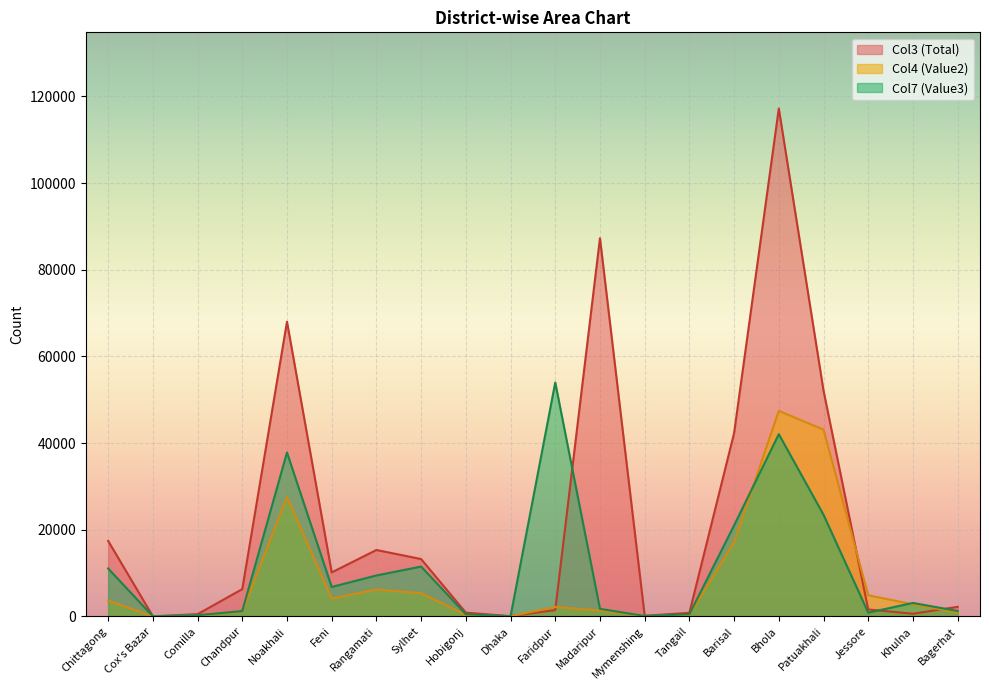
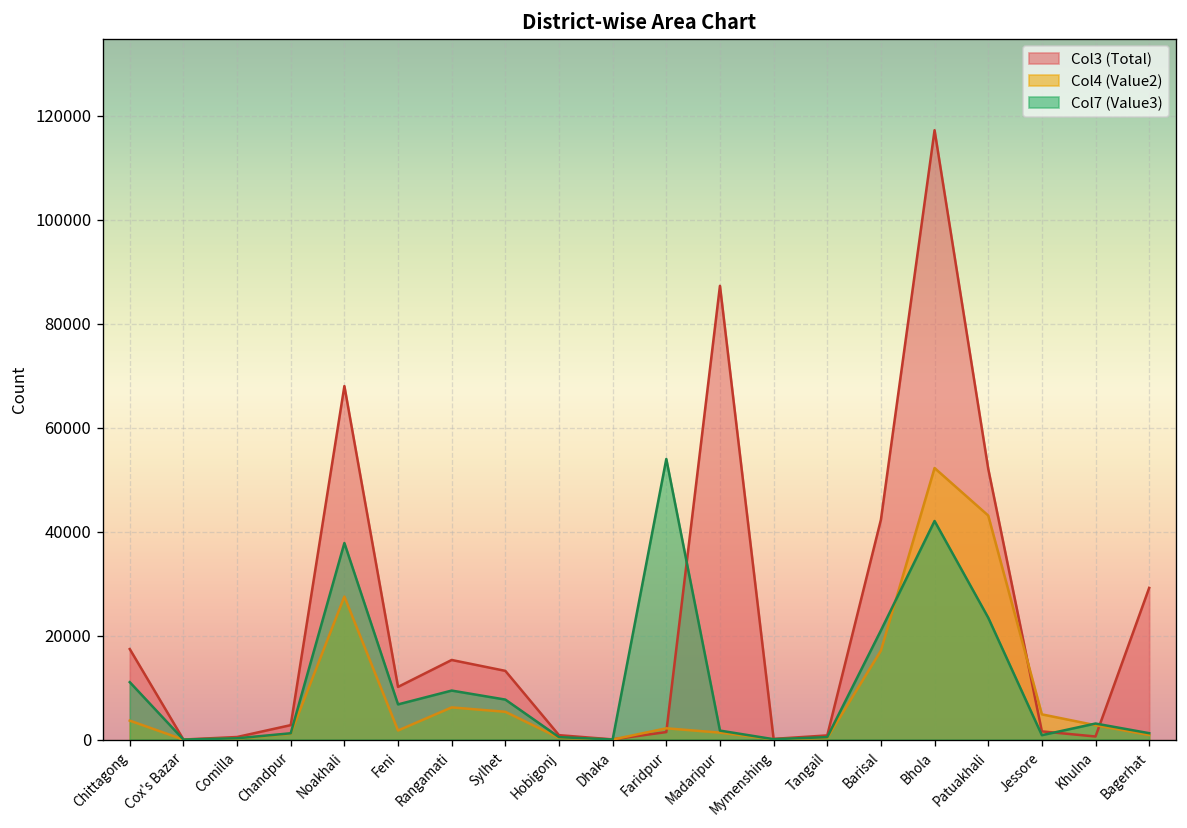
  {
    "Col3 (Total)": {
      "Chittagong": 17000,
-     "Chandpur": 6000,
+     "Chandpur": 3000,
      "Noakhali": 68000,
      "Feni": 10000,
      "Rangamati": 15000,
      "Sylhet": 13000,
      "Faridpur": 1000,
      "Madaripur": 87000,
      "Barisal": 42000,
      "Bhola": 117000,
      "Patuakhali": 52000,
      "Jessore": 2000,
      "Khulna": 1000,
-     "Bagerhat": 2000
+     "Bagerhat": 29000
    },
    "Col4 (Value2)": {
      "Chittagong": 4000,
      "Noakhali": 28000,
-     "Feni": 4000,
+     "Feni": 2000,
      "Rangamati": 6000,
      "Sylhet": 5000,
      "Faridpur": 2000,
      "Barisal": 17000,
-     "Bhola": 47000,
+     "Bhola": 52000,
      "Patuakhali": 43000,
      "Jessore": 5000
    },
    "Col7 (Value3)": {
      "Chittagong": 11000,
      "Noakhali": 38000,
      "Feni": 7000,
      "Rangamati": 9000,
-     "Sylhet": 11000,
+     "Sylhet": 8000,
      "Faridpur": 54000,
      "Barisal": 21000,
      "Bhola": 42000,
      "Patuakhali": 23000,
      "Jessore": 1000
    }
  }
